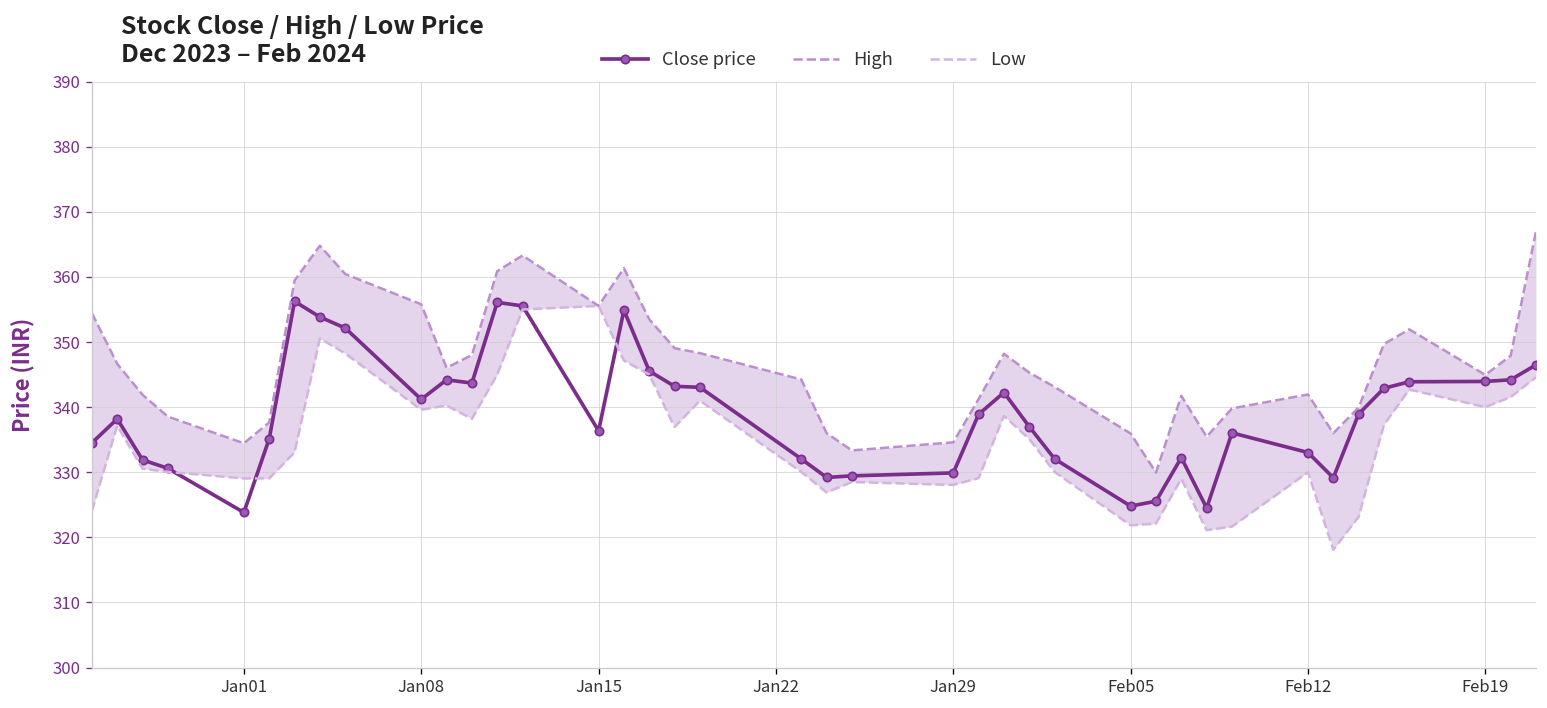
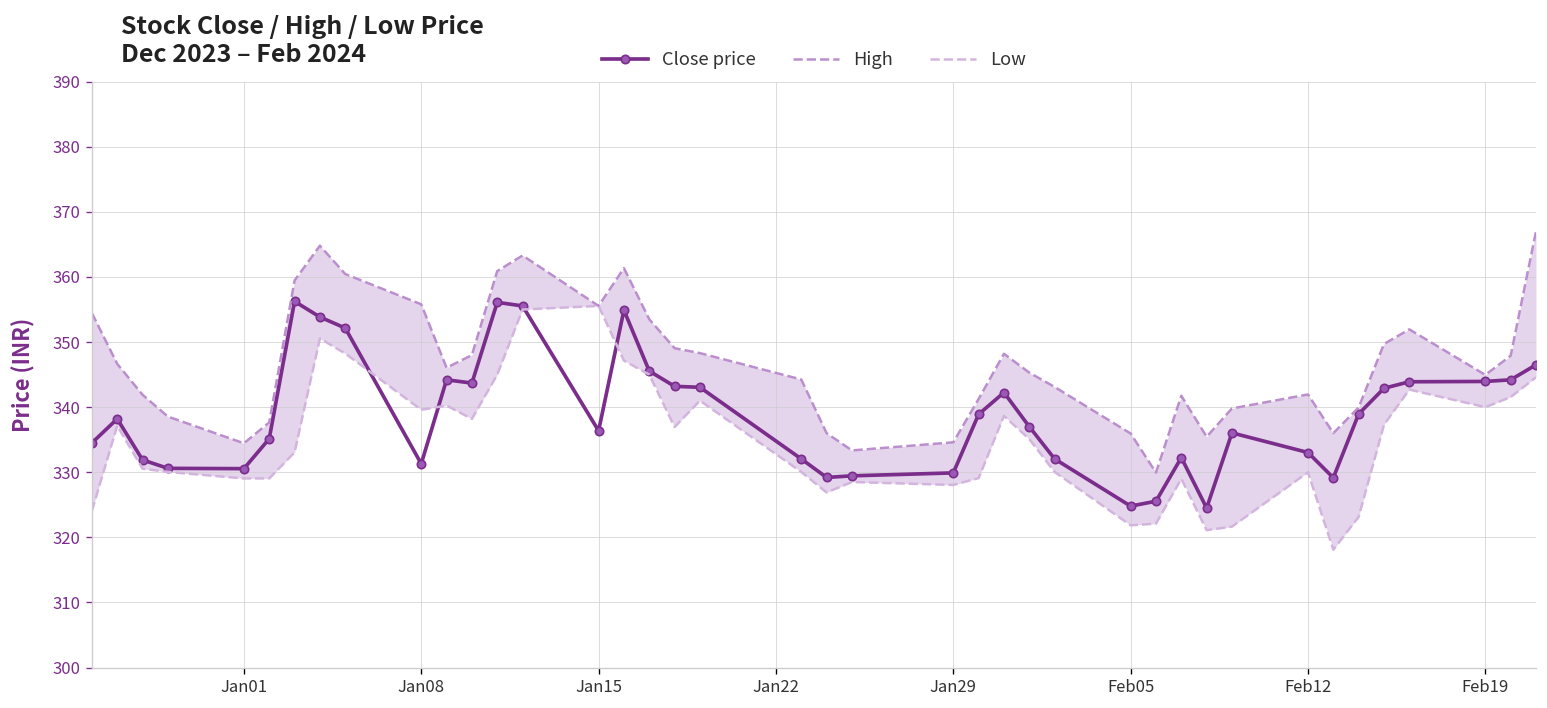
  {
    "Close price": {
-     "Jan01": 324,
-     "Jan08": 341,
+     "Jan01": 331,
+     "Jan08": 331,
      "Jan15": 336,
      "Jan29": 330,
      "Feb05": 325,
      "Feb12": 333,
      "Feb19": 344
    }
  }
